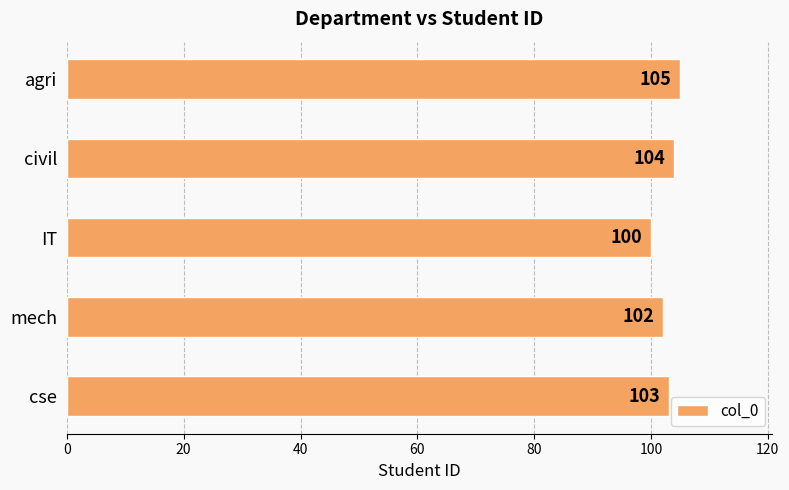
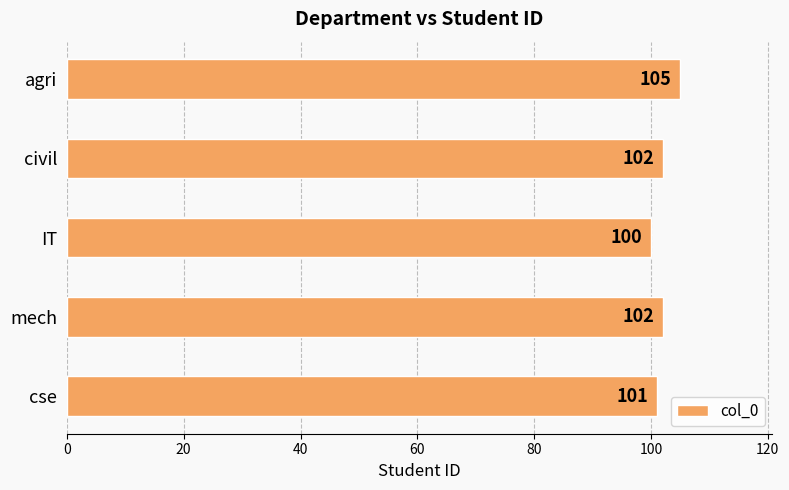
  {
    "agri": 105,
-   "civil": 104,
+   "civil": 102,
    "IT": 100,
    "mech": 102,
-   "cse": 103
+   "cse": 101
  }
